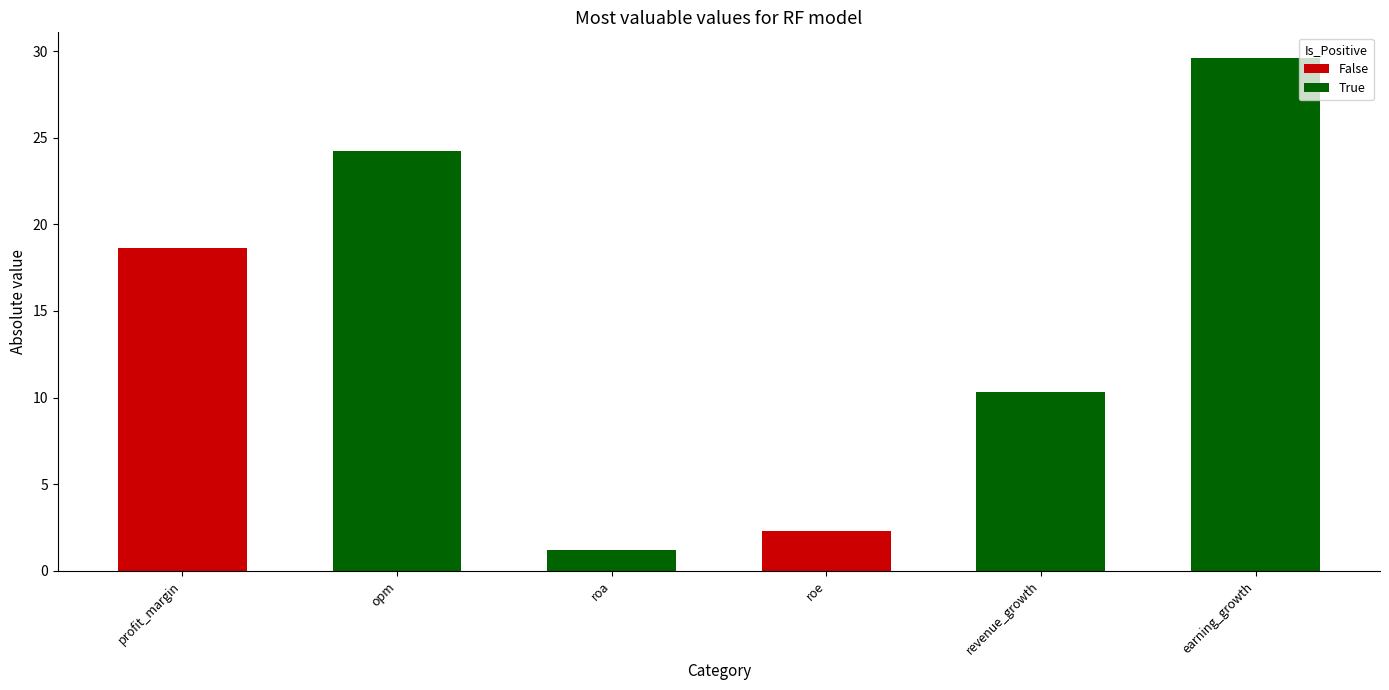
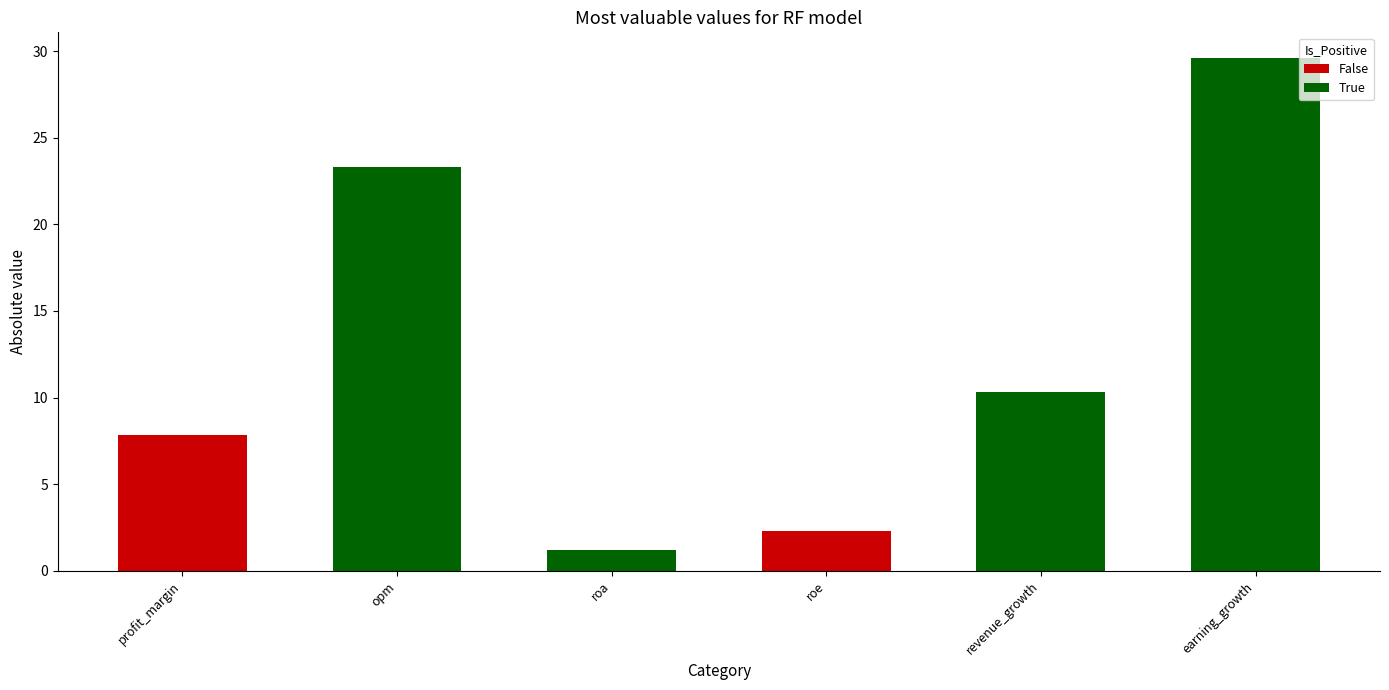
  {
    "False": {
-     "profit_margin": 18.6,
+     "profit_margin": 7.9,
      "roe": 2.3
    },
    "True": {
-     "opm": 24.2,
+     "opm": 23.3,
      "roa": 1.2,
      "revenue_growth": 10.3,
      "earning_growth": 29.6
    }
  }
